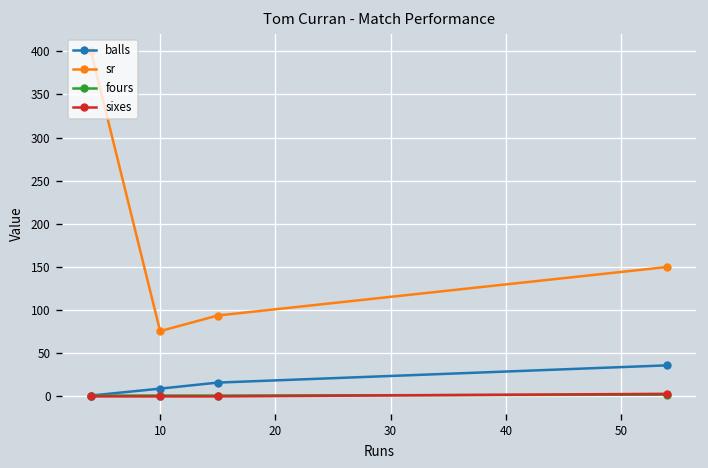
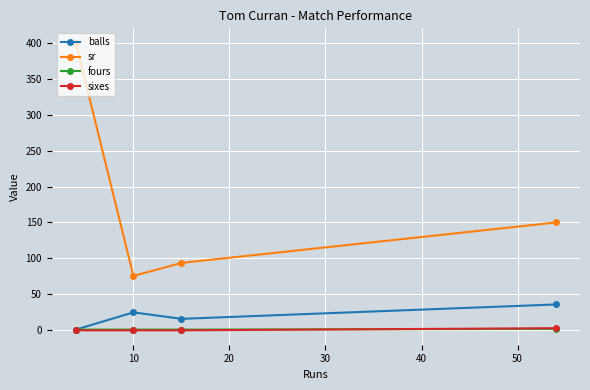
  {
    "balls": {
-     "10": 10
+     "10": 30
    },
    "sr": {
      "10": 80
    }
  }
